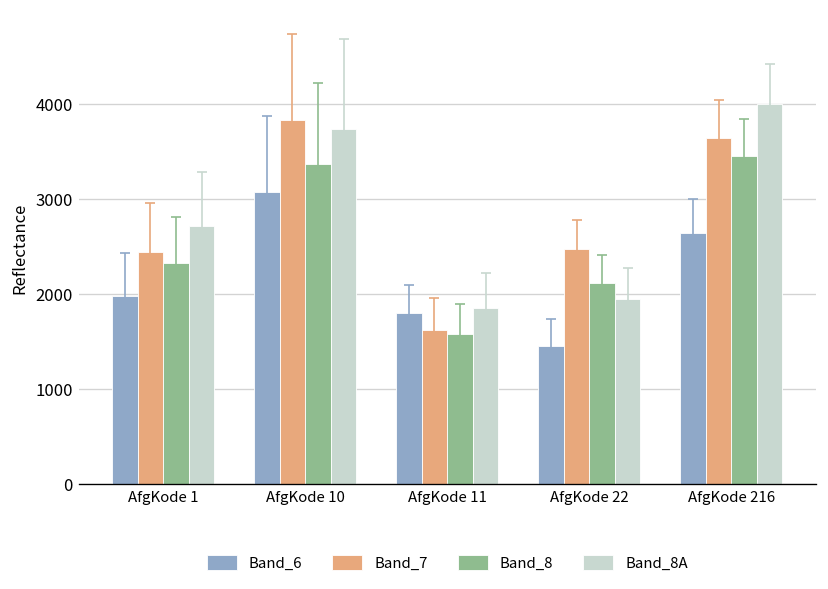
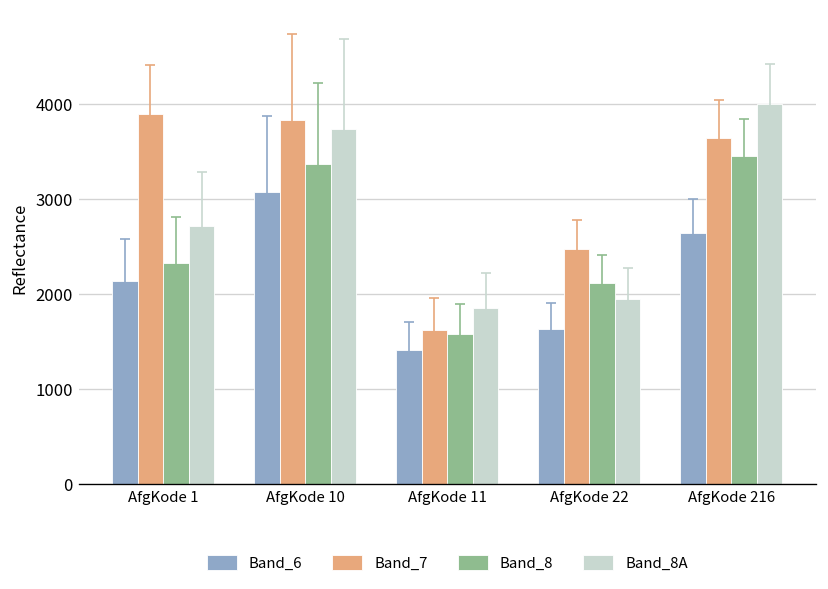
  {
    "Band_6": {
-     "AfgKode 1": 2000,
+     "AfgKode 1": 2100,
      "AfgKode 10": 3100,
-     "AfgKode 11": 1800,
-     "AfgKode 22": 1500,
+     "AfgKode 11": 1400,
+     "AfgKode 22": 1600,
      "AfgKode 216": 2600
    },
    "Band_7": {
-     "AfgKode 1": 2400,
+     "AfgKode 1": 3900,
      "AfgKode 10": 3800,
      "AfgKode 11": 1600,
      "AfgKode 22": 2500,
      "AfgKode 216": 3600
    },
    "Band_8": {
      "AfgKode 1": 2300,
      "AfgKode 10": 3400,
      "AfgKode 11": 1600,
      "AfgKode 22": 2100,
      "AfgKode 216": 3500
    },
    "Band_8A": {
      "AfgKode 1": 2700,
      "AfgKode 10": 3700,
      "AfgKode 11": 1900,
      "AfgKode 22": 2000,
      "AfgKode 216": 4000
    }
  }
